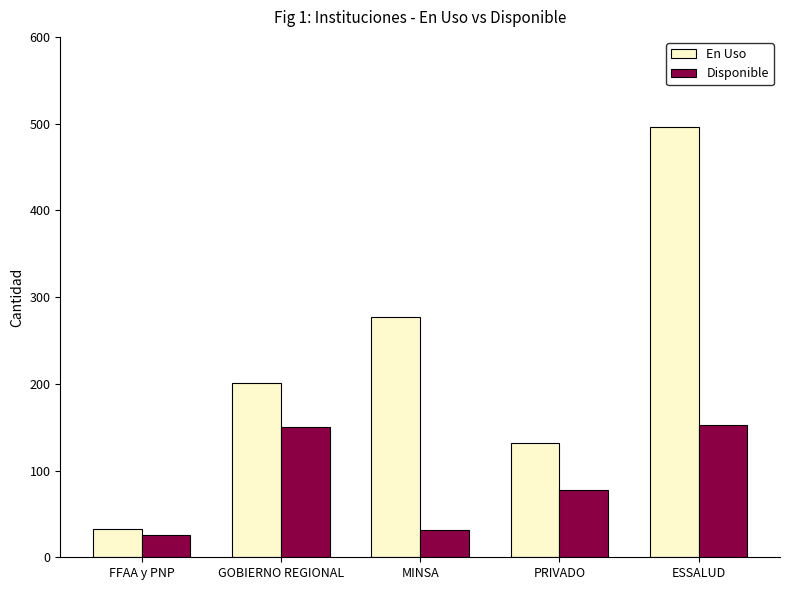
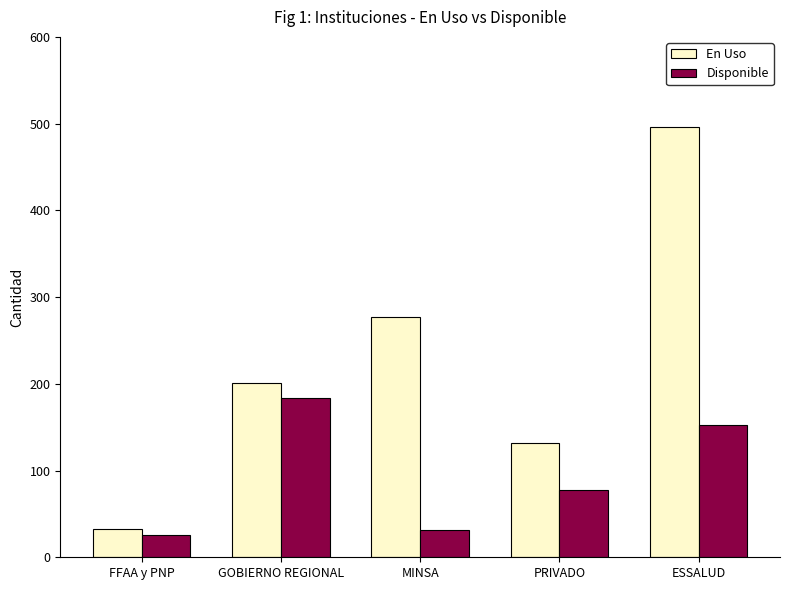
  {
    "En Uso": {
      "FFAA y PNP": 30,
      "GOBIERNO REGIONAL": 200,
      "MINSA": 280,
      "PRIVADO": 130,
      "ESSALUD": 500
    },
    "Disponible": {
      "FFAA y PNP": 30,
-     "GOBIERNO REGIONAL": 150,
+     "GOBIERNO REGIONAL": 180,
      "MINSA": 30,
      "PRIVADO": 80,
      "ESSALUD": 150
    }
  }
